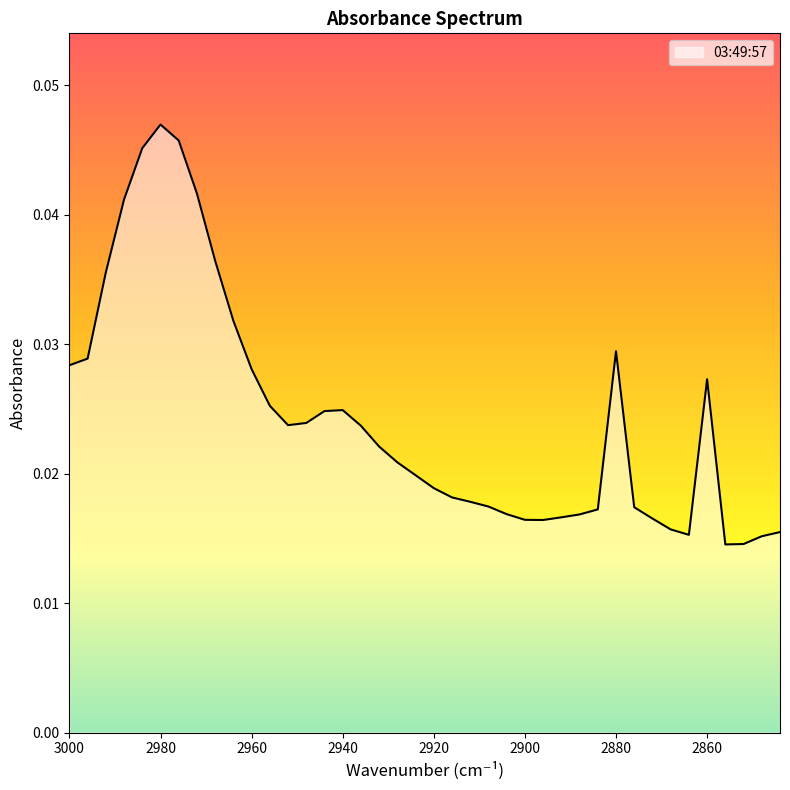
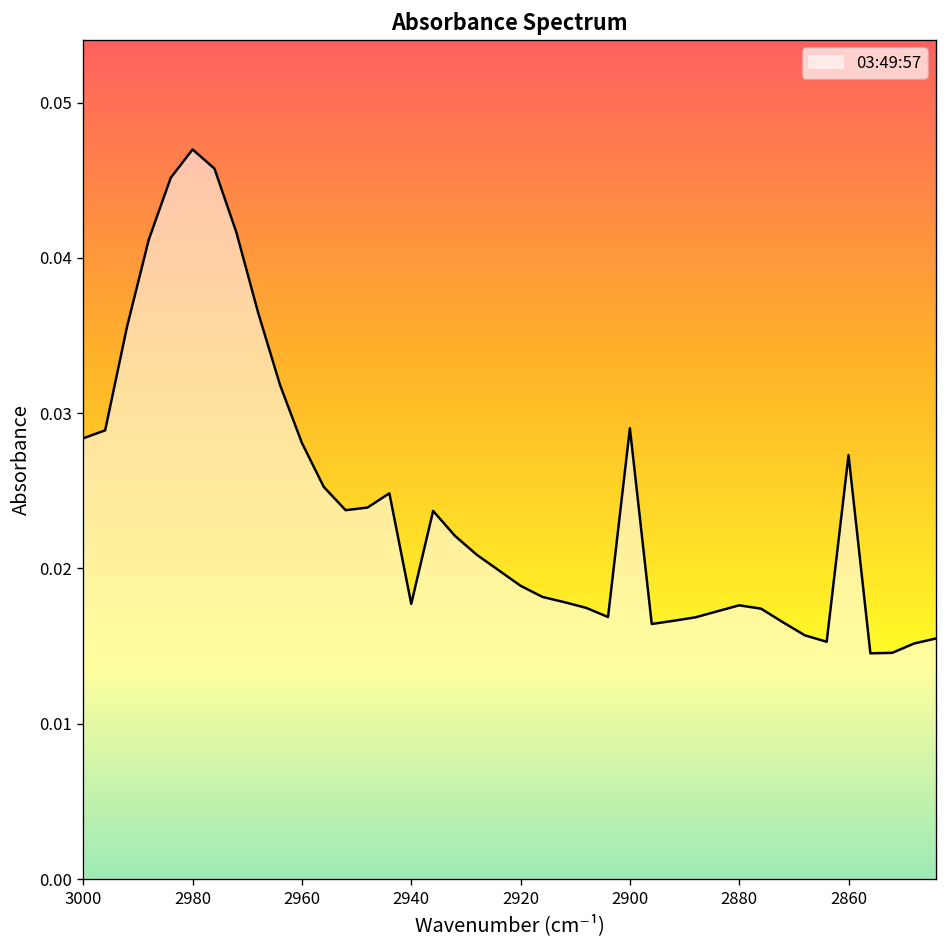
  {
    "3000": 0.0284,
    "2980": 0.0470,
    "2960": 0.0281,
-   "2940": 0.0249,
+   "2940": 0.0177,
    "2920": 0.0189,
-   "2900": 0.0164,
-   "2880": 0.0295,
+   "2900": 0.0290,
+   "2880": 0.0176,
    "2860": 0.0273
  }
